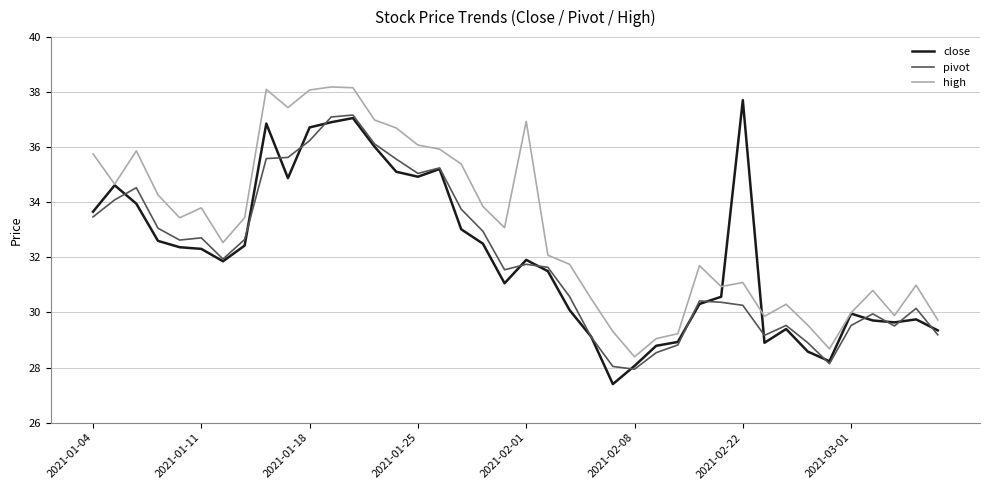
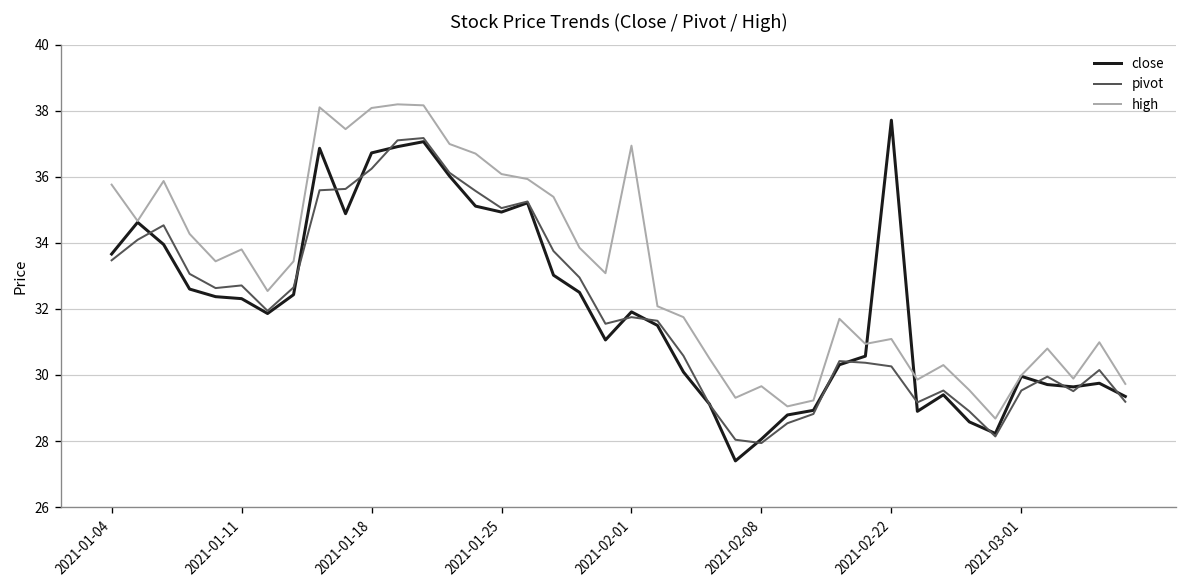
  {
    "close": {
      "2021-01-04": 33.7,
      "2021-01-11": 32.3,
      "2021-01-18": 36.7,
      "2021-01-25": 34.9,
      "2021-02-01": 31.9,
      "2021-02-08": 28.1,
      "2021-02-22": 37.7
    },
    "pivot": {
      "2021-01-04": 33.5,
      "2021-01-11": 32.7,
      "2021-01-18": 36.2,
      "2021-01-25": 35.1,
      "2021-02-01": 31.8,
      "2021-02-08": 27.9,
      "2021-02-22": 30.3,
      "2021-03-01": 29.5
    },
    "high": {
      "2021-01-04": 35.8,
      "2021-01-11": 33.8,
      "2021-01-18": 38.1,
      "2021-01-25": 36.1,
      "2021-02-01": 36.9,
-     "2021-02-08": 28.4,
+     "2021-02-08": 29.7,
      "2021-02-22": 31.1
    }
  }
